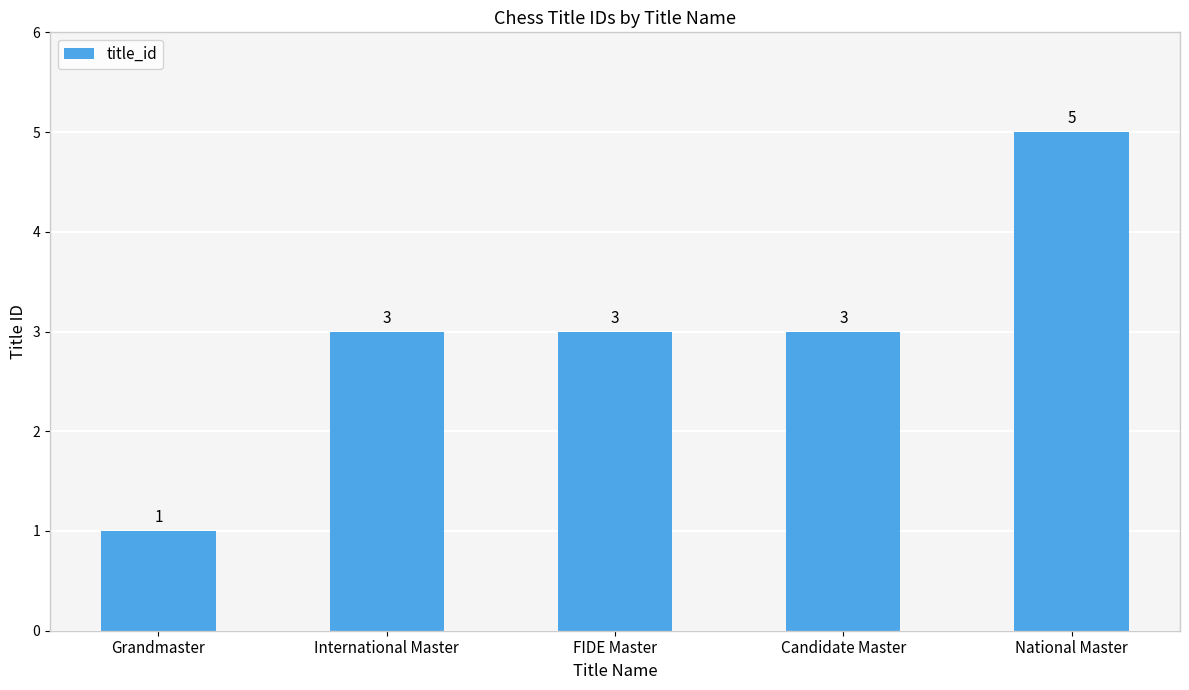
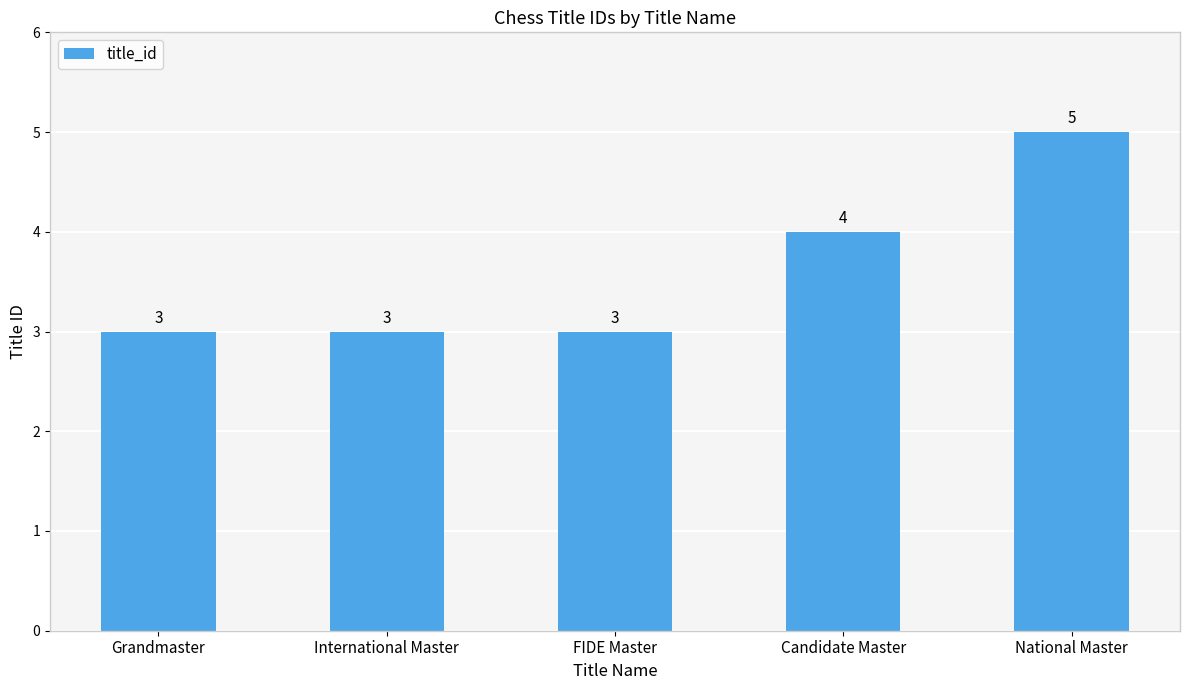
  {
-   "Grandmaster": 1,
+   "Grandmaster": 3,
    "International Master": 3,
    "FIDE Master": 3,
-   "Candidate Master": 3,
+   "Candidate Master": 4,
    "National Master": 5
  }
